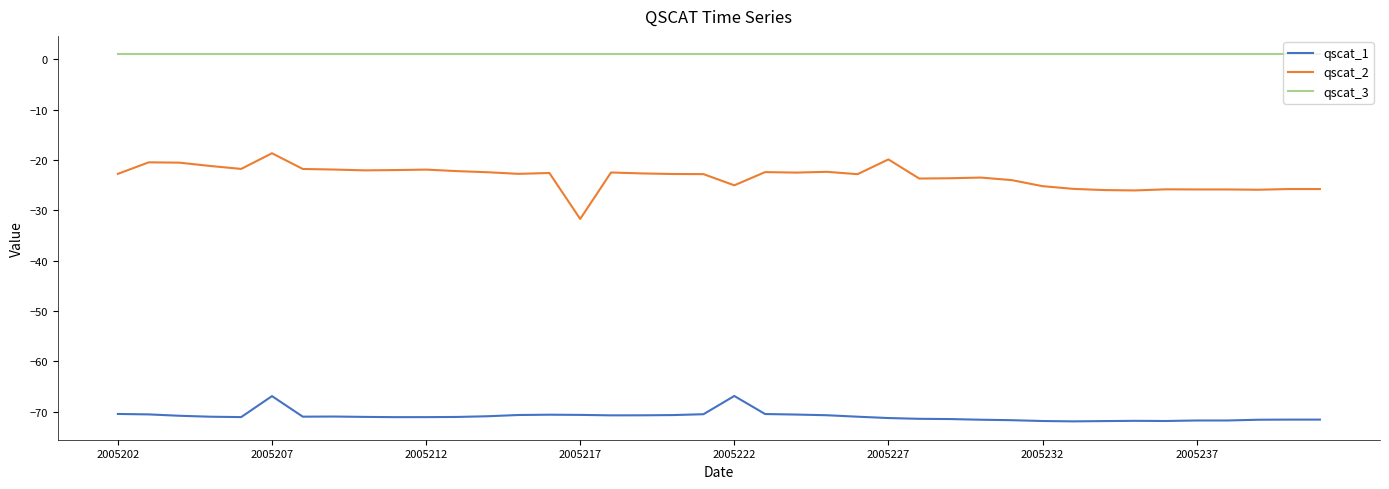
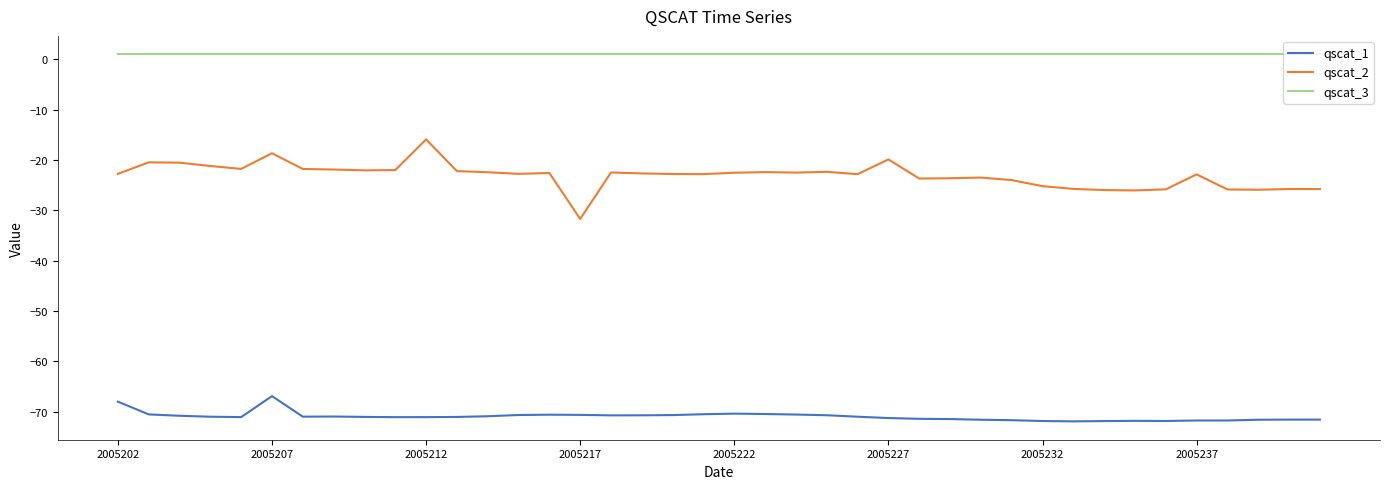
  {
    "qscat_1": {
-     "2005202": -70,
+     "2005202": -68,
      "2005207": -67,
      "2005212": -71,
      "2005217": -71,
-     "2005222": -67,
+     "2005222": -70,
      "2005227": -71,
      "2005232": -72,
      "2005237": -72
    },
    "qscat_2": {
      "2005202": -23,
      "2005207": -19,
-     "2005212": -22,
+     "2005212": -16,
      "2005217": -32,
-     "2005222": -25,
+     "2005222": -23,
      "2005227": -20,
      "2005232": -25,
-     "2005237": -26
+     "2005237": -23
    },
    "qscat_3": {
      "2005202": 1,
      "2005207": 1,
      "2005212": 1,
      "2005217": 1,
      "2005222": 1,
      "2005227": 1,
      "2005232": 1,
      "2005237": 1
    }
  }
